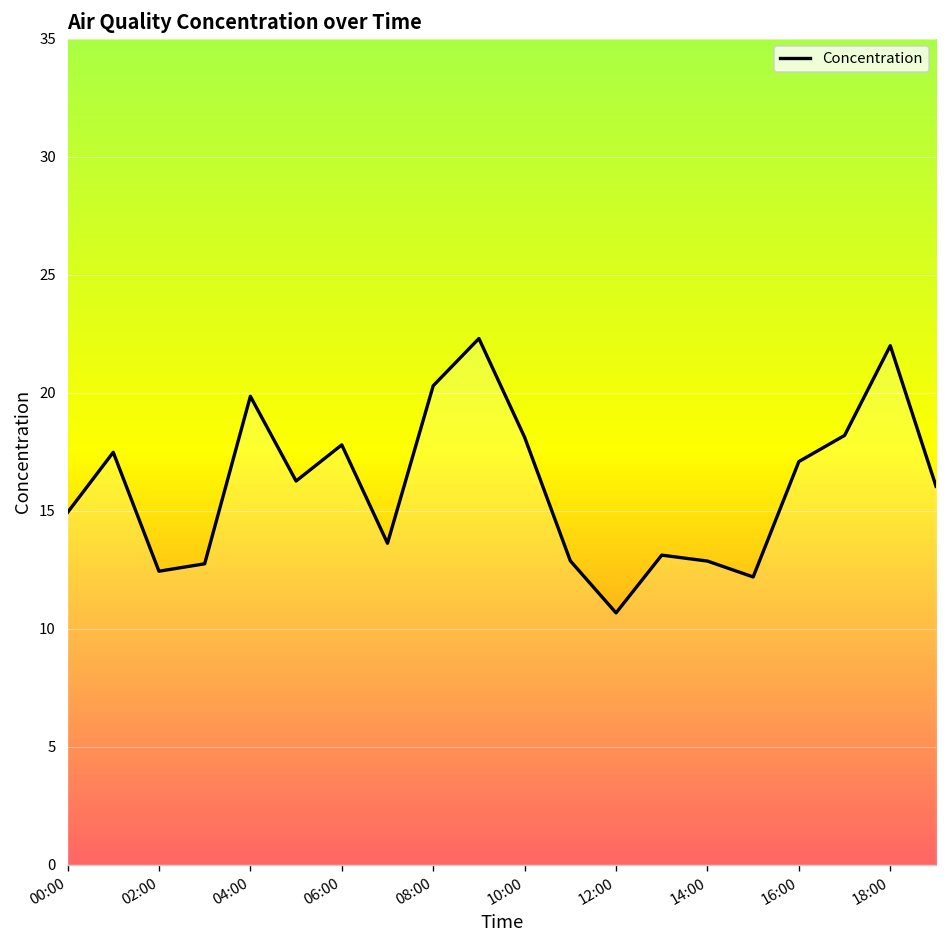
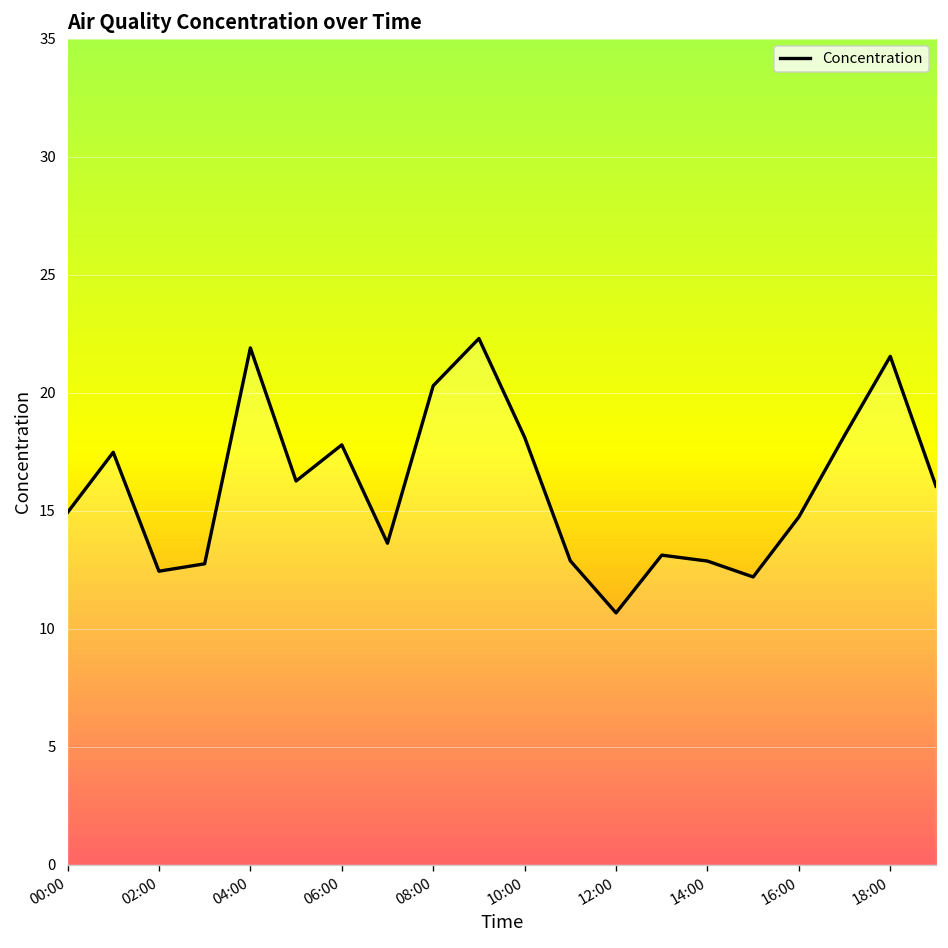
  {
    "00:00": 14.9,
    "02:00": 12.4,
-   "04:00": 19.9,
+   "04:00": 21.9,
    "06:00": 17.8,
    "08:00": 20.3,
    "10:00": 18.1,
    "12:00": 10.7,
    "14:00": 12.9,
-   "16:00": 17.1,
-   "18:00": 22.0
+   "16:00": 14.7,
+   "18:00": 21.5
  }
